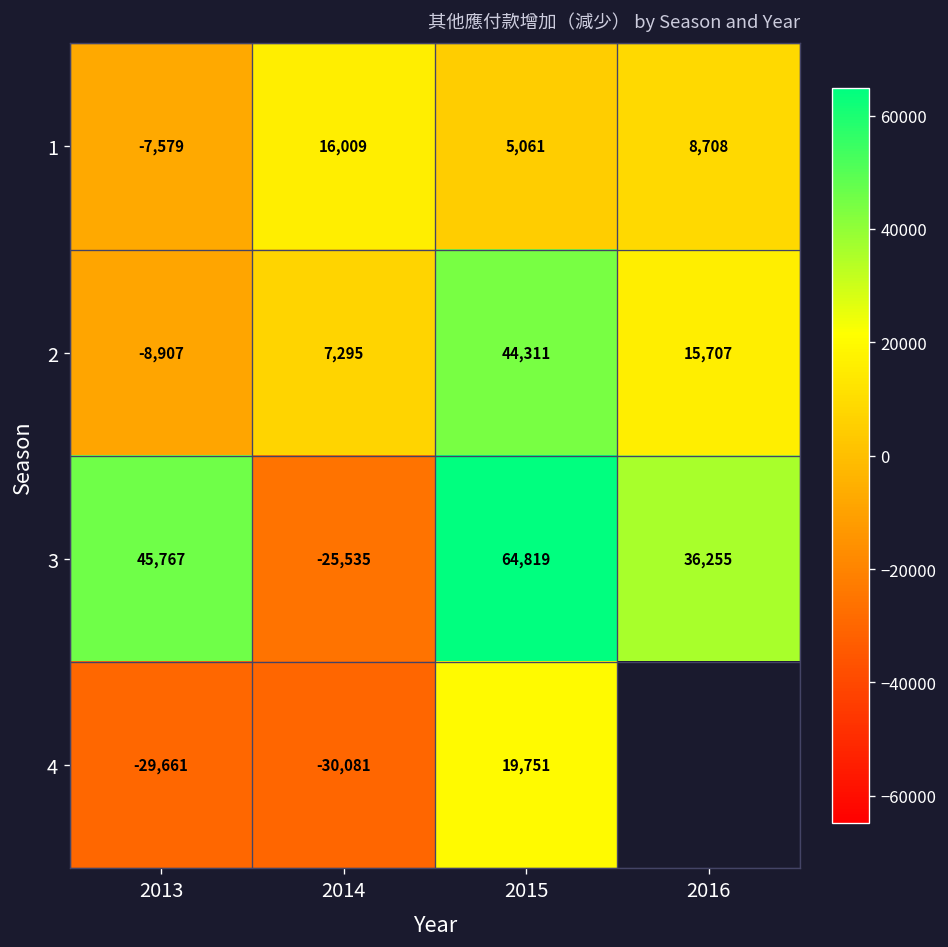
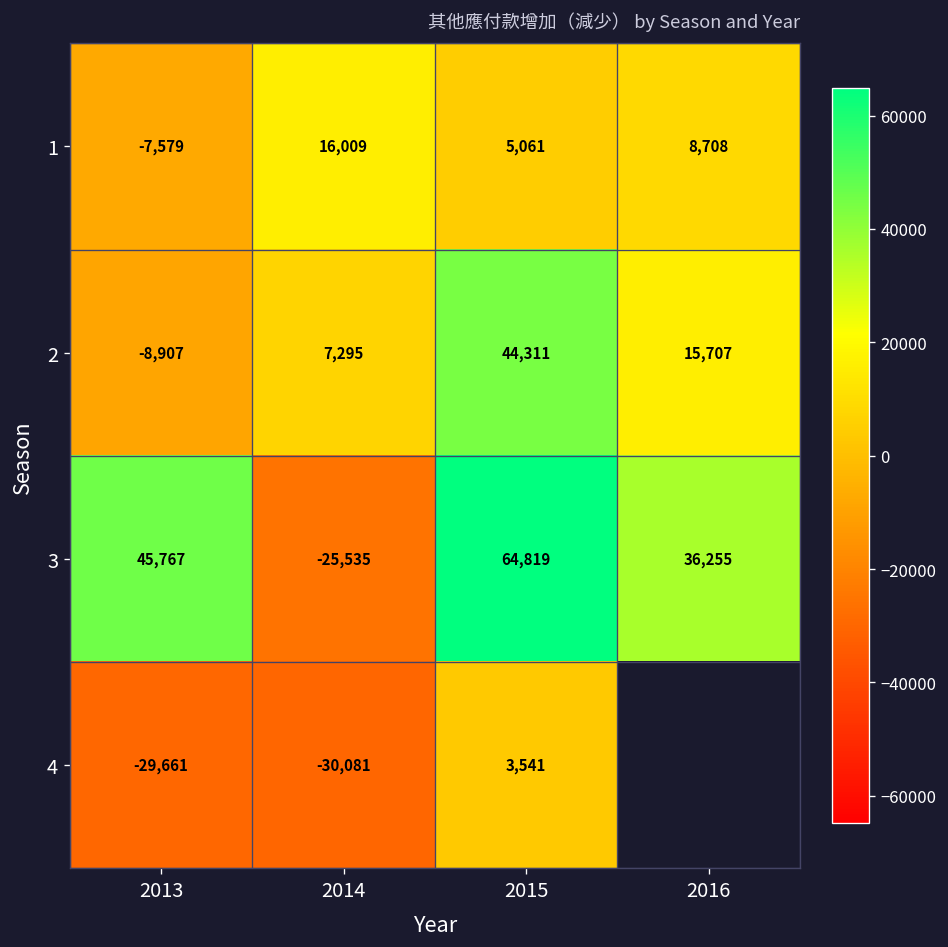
  {
    "1": {
      "2013": "-7,579",
      "2014": "16,009",
      "2015": "5,061",
      "2016": "8,708"
    },
    "2": {
      "2013": "-8,907",
      "2014": "7,295",
      "2015": "44,311",
      "2016": "15,707"
    },
    "3": {
      "2013": "45,767",
      "2014": "-25,535",
      "2015": "64,819",
      "2016": "36,255"
    },
    "4": {
      "2013": "-29,661",
      "2014": "-30,081",
-     "2015": "19,751"
+     "2015": "3,541"
    }
  }
